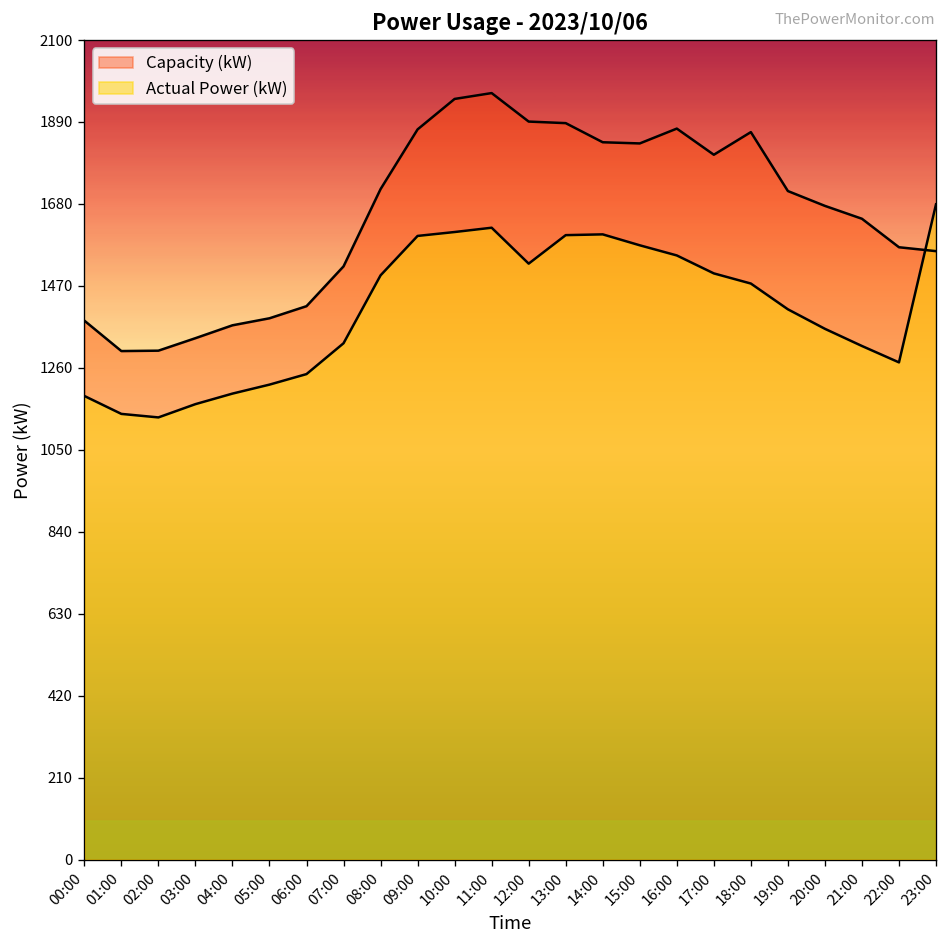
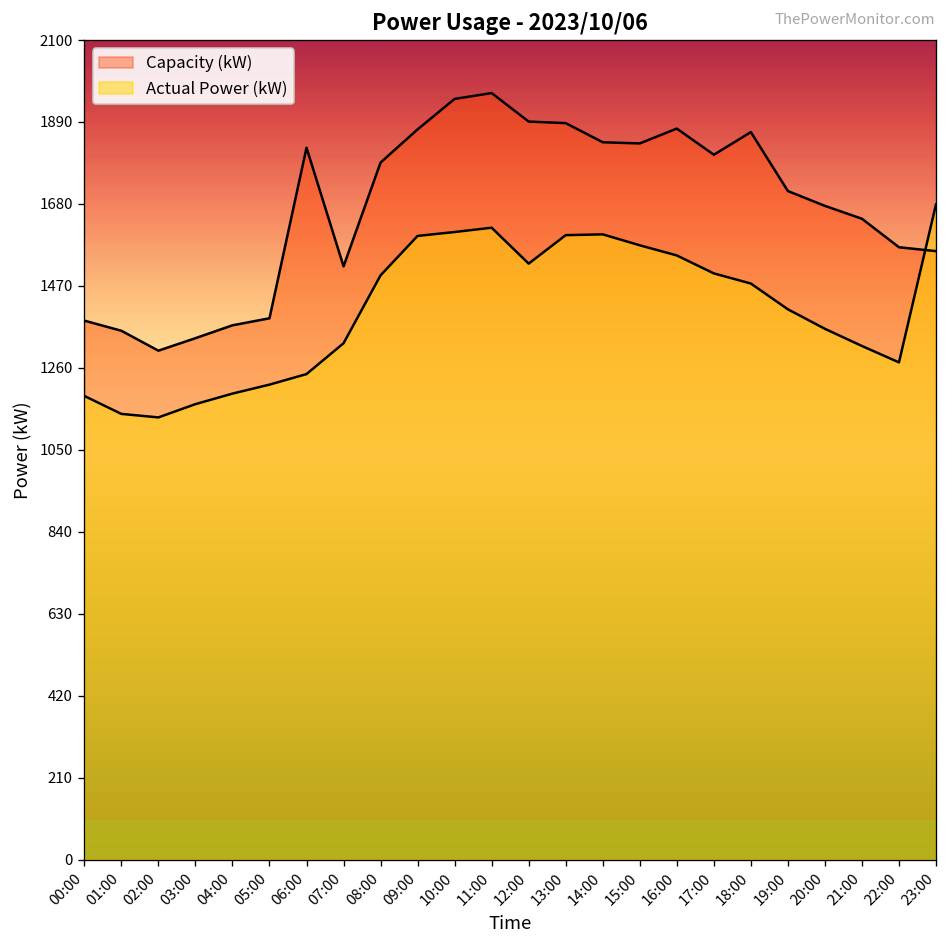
  {
    "Capacity (kW)": {
      "00:00": 1380,
-     "01:00": 1300,
+     "01:00": 1360,
      "02:00": 1300,
      "03:00": 1340,
      "04:00": 1370,
      "05:00": 1390,
-     "06:00": 1420,
+     "06:00": 1820,
      "07:00": 1520,
-     "08:00": 1720,
+     "08:00": 1790,
      "09:00": 1870,
      "10:00": 1950,
      "11:00": 1960,
      "12:00": 1890,
      "13:00": 1890,
      "14:00": 1840,
      "15:00": 1840,
      "16:00": 1870,
      "17:00": 1810,
      "18:00": 1860,
      "19:00": 1710,
      "20:00": 1680,
      "21:00": 1640,
      "22:00": 1570,
      "23:00": 1560
    },
    "Actual Power (kW)": {
      "00:00": 1190,
      "01:00": 1140,
      "02:00": 1130,
      "03:00": 1170,
      "04:00": 1190,
      "05:00": 1220,
      "06:00": 1240,
      "07:00": 1320,
      "08:00": 1500,
      "09:00": 1600,
      "10:00": 1610,
      "11:00": 1620,
      "12:00": 1530,
      "13:00": 1600,
      "14:00": 1600,
      "15:00": 1570,
      "16:00": 1550,
      "17:00": 1500,
      "18:00": 1480,
      "19:00": 1410,
      "20:00": 1360,
      "21:00": 1320,
      "22:00": 1270,
      "23:00": 1680
    }
  }
